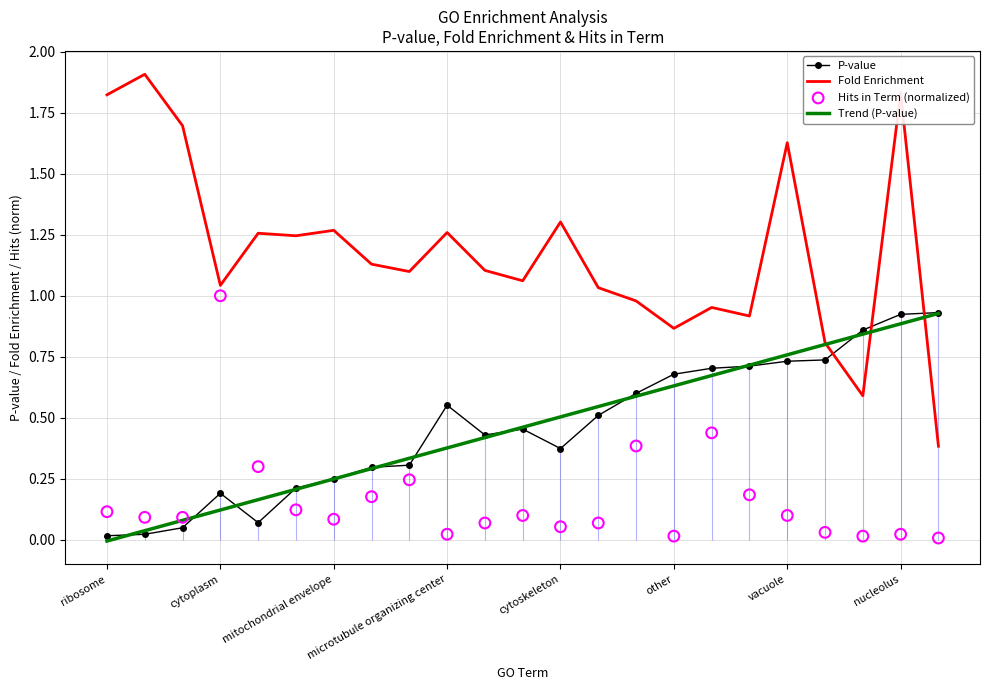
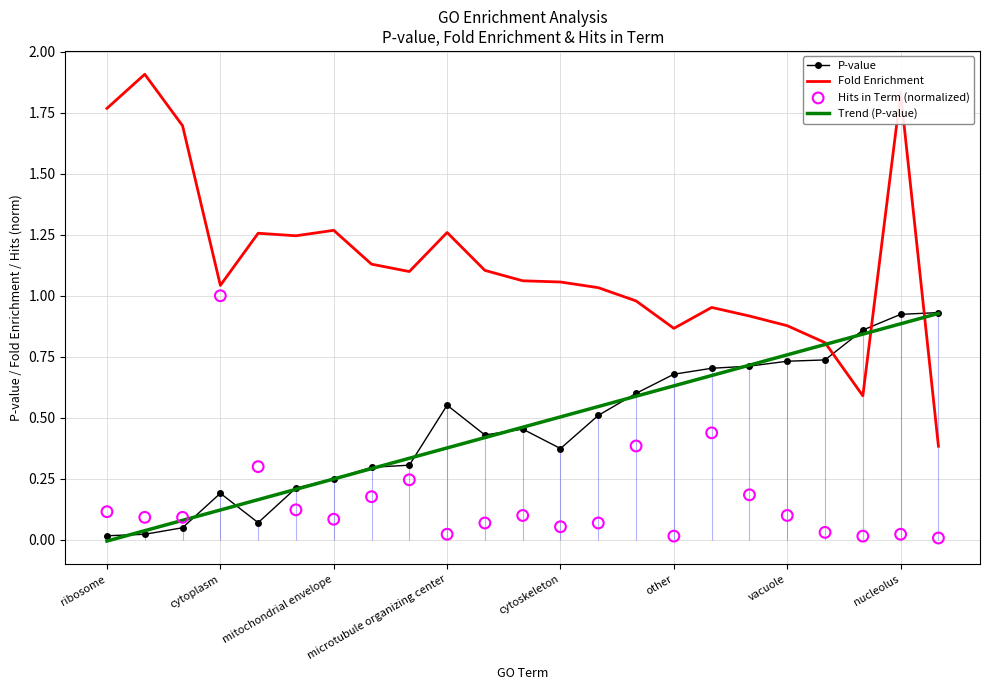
  {
    "P-value": {
      "ribosome": 0.02,
      "cytoplasm": 0.19,
      "microtubule organizing center": 0.55,
      "cytoskeleton": 0.37,
      "other": 0.68,
      "vacuole": 0.73,
      "nucleolus": 0.92
    },
    "Fold Enrichment": {
-     "ribosome": 1.82,
+     "ribosome": 1.77,
      "cytoplasm": 1.04,
      "mitochondrial envelope": 1.27,
      "microtubule organizing center": 1.26,
-     "cytoskeleton": 1.30,
+     "cytoskeleton": 1.06,
      "other": 0.87,
-     "vacuole": 1.63
+     "vacuole": 0.88
    },
    "Trend (P-value)": {
      "ribosome": 0.00,
      "cytoplasm": 0.12,
      "microtubule organizing center": 0.38,
      "cytoskeleton": 0.50,
      "other": 0.63,
      "vacuole": 0.76,
      "nucleolus": 0.89
    }
  }
